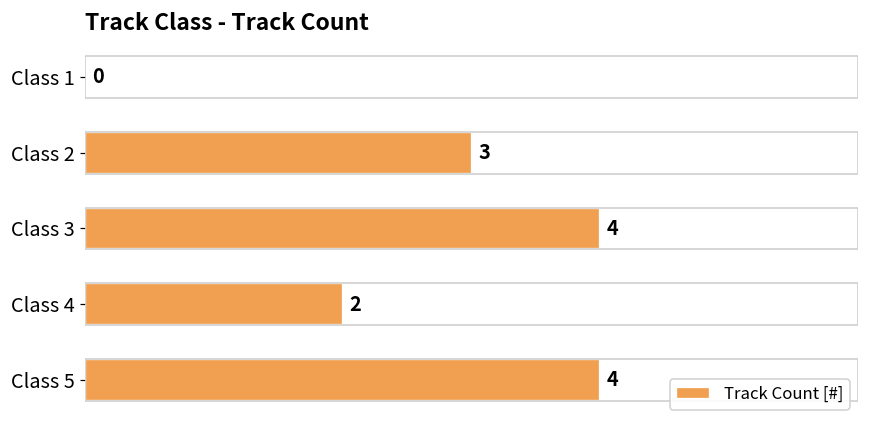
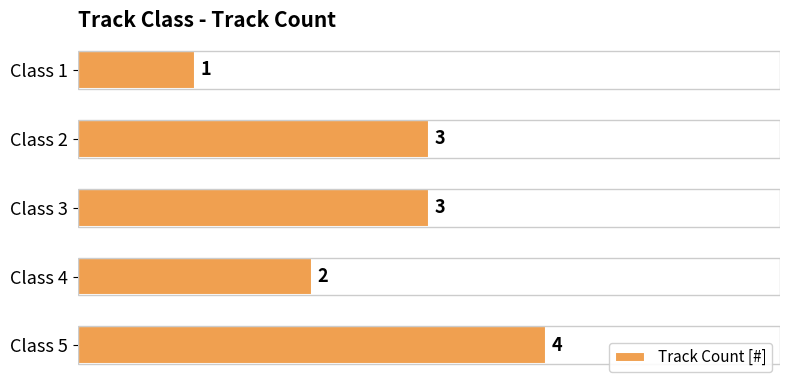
  {
-   "Class 1": 0,
+   "Class 1": 1,
    "Class 2": 3,
-   "Class 3": 4,
+   "Class 3": 3,
    "Class 4": 2,
    "Class 5": 4
  }
